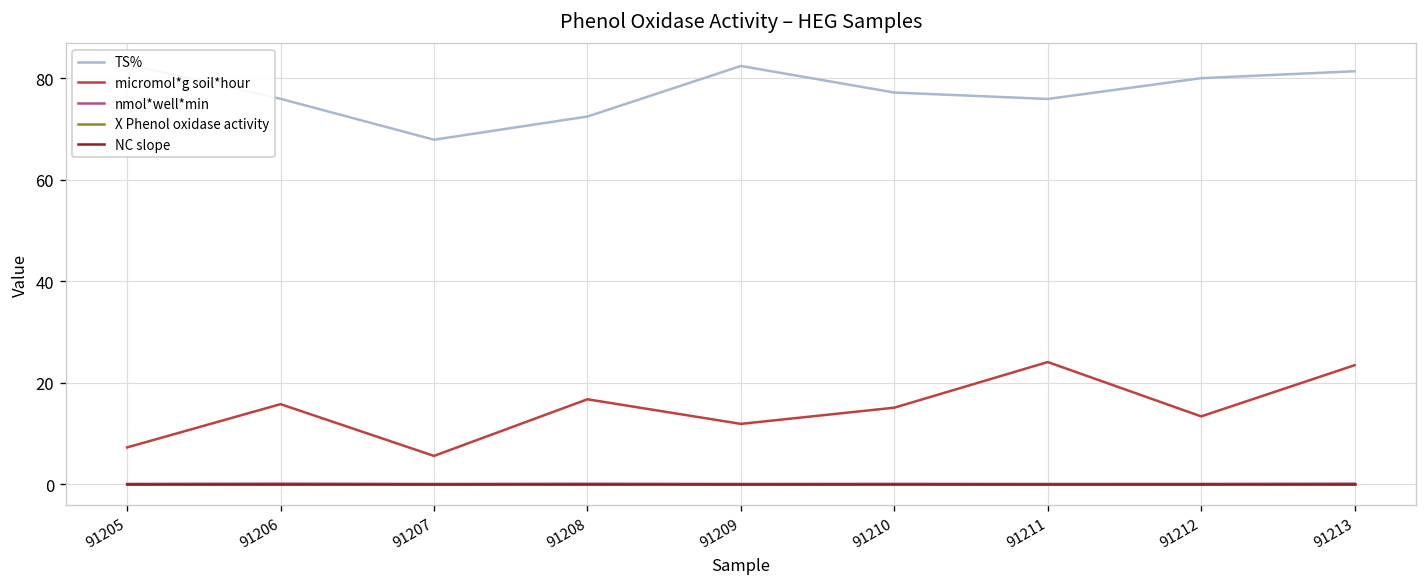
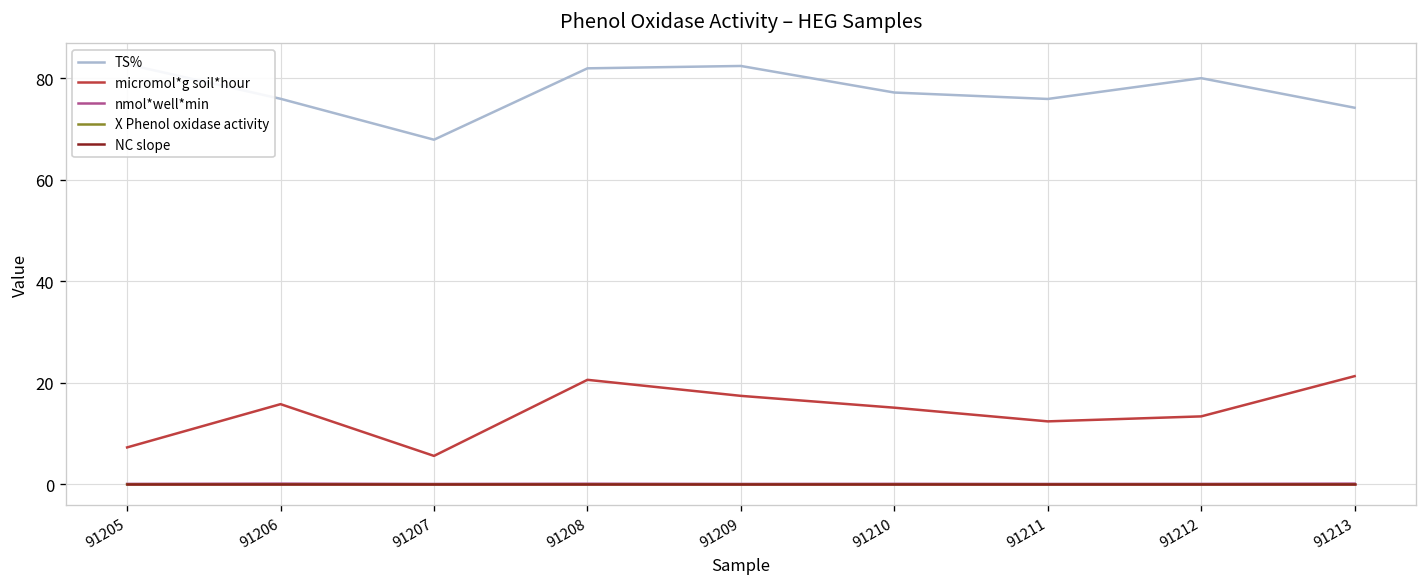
  {
    "TS%": {
      "91206": 76,
      "91207": 68,
-     "91208": 73,
+     "91208": 82,
      "91209": 82,
      "91210": 77,
      "91211": 76,
      "91212": 80,
-     "91213": 81
+     "91213": 74
    },
    "micromol*g soil*hour": {
      "91205": 7,
      "91206": 16,
      "91207": 6,
-     "91208": 17,
-     "91209": 12,
+     "91208": 21,
+     "91209": 17,
      "91210": 15,
-     "91211": 24,
+     "91211": 12,
      "91212": 13,
-     "91213": 23
+     "91213": 21
    },
    "NC slope": {
      "91205": 0,
      "91206": 0,
      "91207": 0,
      "91208": 0,
      "91209": 0,
      "91210": 0,
      "91211": 0,
      "91212": 0,
      "91213": 0
    }
  }
